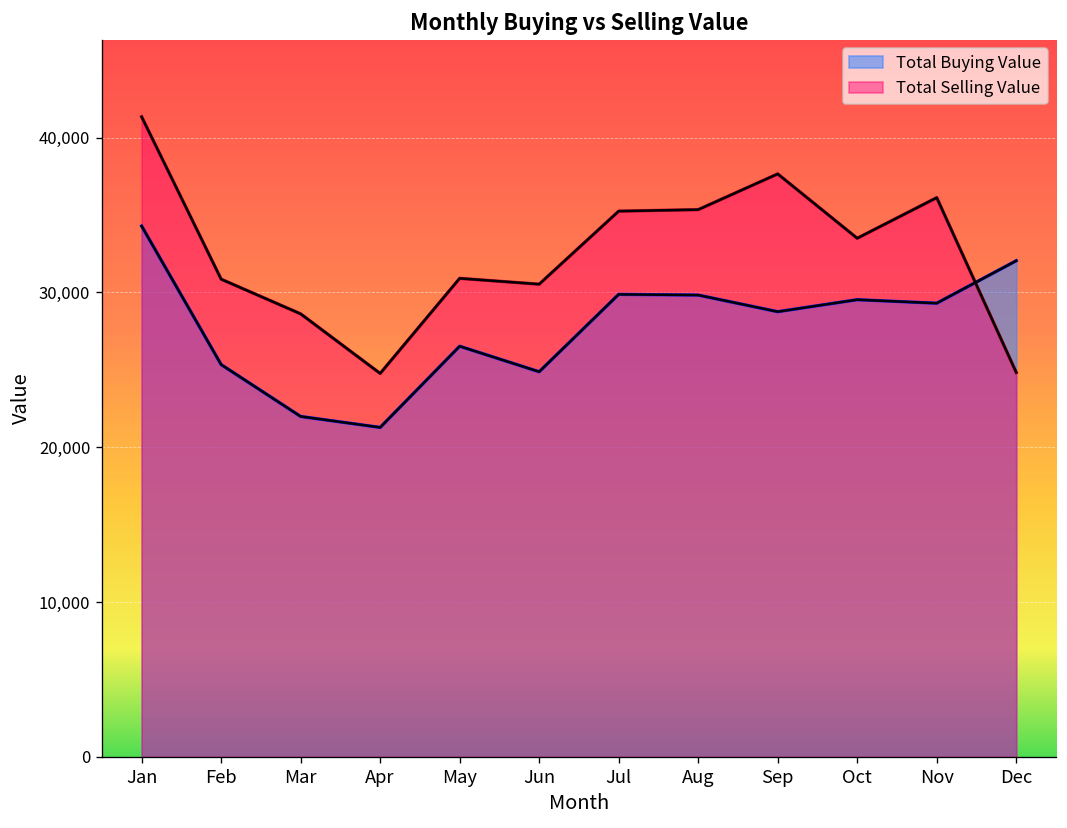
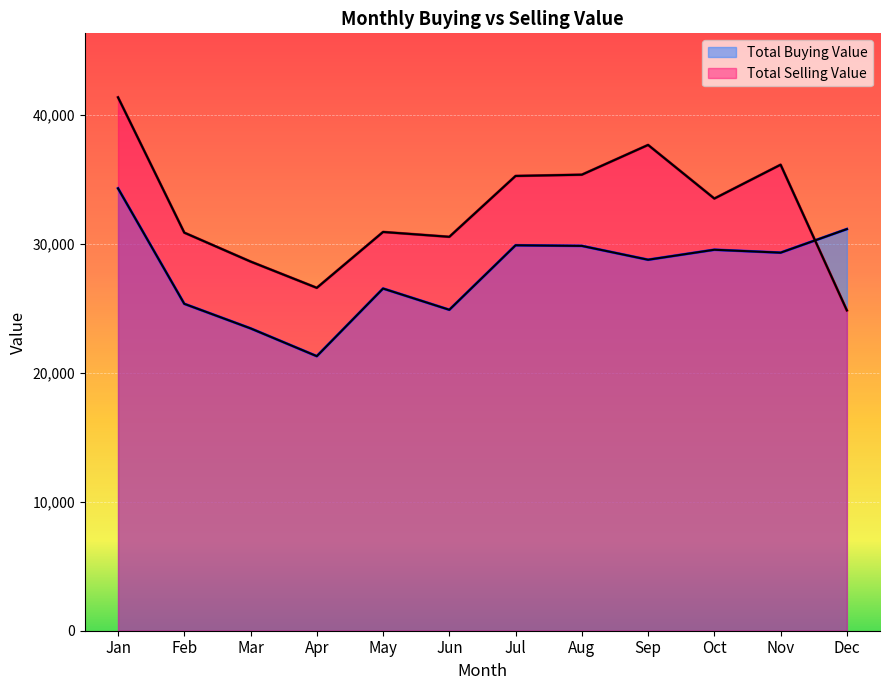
  {
    "Total Buying Value": {
      "Jan": "34,300",
      "Feb": "25,300",
-     "Mar": "22,000",
+     "Mar": "23,400",
      "Apr": "21,300",
      "May": "26,500",
      "Jun": "24,900",
      "Jul": "29,900",
      "Aug": "29,800",
      "Sep": "28,800",
      "Oct": "29,500",
      "Nov": "29,300",
-     "Dec": "32,000"
+     "Dec": "31,100"
    },
    "Total Selling Value": {
      "Jan": "41,300",
      "Feb": "30,900",
      "Mar": "28,600",
-     "Apr": "24,800",
+     "Apr": "26,600",
      "May": "30,900",
      "Jun": "30,500",
      "Jul": "35,300",
      "Aug": "35,400",
      "Sep": "37,700",
      "Oct": "33,500",
      "Nov": "36,100",
      "Dec": "24,800"
    }
  }
